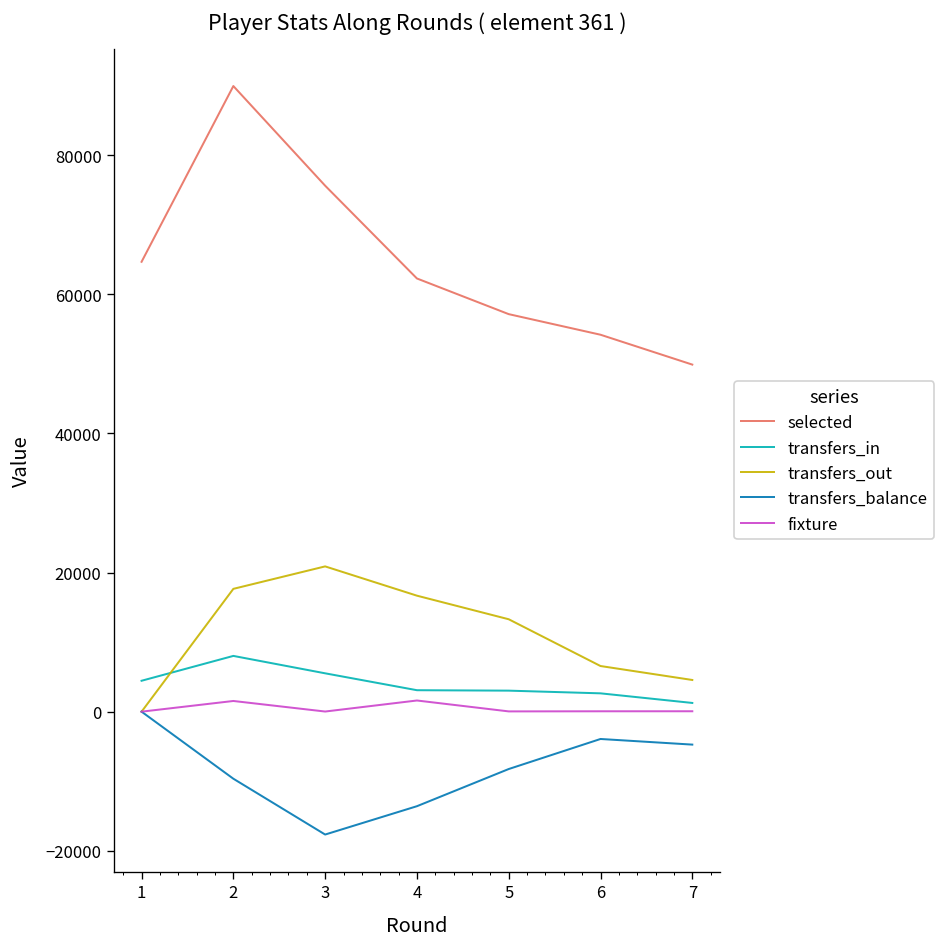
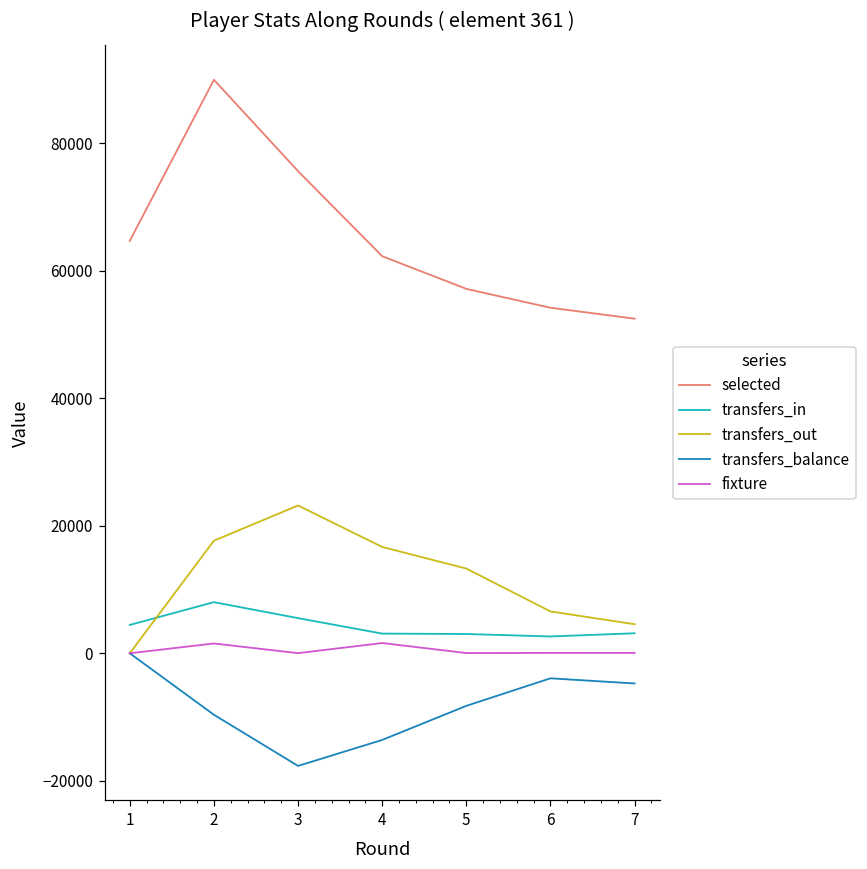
  {
    "selected": {
      "1": 65000,
      "2": 90000,
      "3": 76000,
      "4": 62000,
      "5": 57000,
      "6": 54000,
-     "7": 50000
+     "7": 52000
    },
    "transfers_in": {
      "1": 4000,
      "2": 8000,
      "3": 6000,
      "4": 3000,
      "5": 3000,
      "6": 3000,
-     "7": 1000
+     "7": 3000
    },
    "transfers_out": {
      "2": 18000,
-     "3": 21000,
+     "3": 23000,
      "4": 17000,
      "5": 13000,
      "6": 7000,
      "7": 5000
    },
    "transfers_balance": {
      "2": -10000,
      "3": -18000,
      "4": -14000,
      "5": -8000,
      "6": -4000,
      "7": -5000
    },
    "fixture": {
      "2": 2000,
      "3": 0,
      "4": 2000,
      "5": 0,
      "6": 0,
      "7": 0
    }
  }
